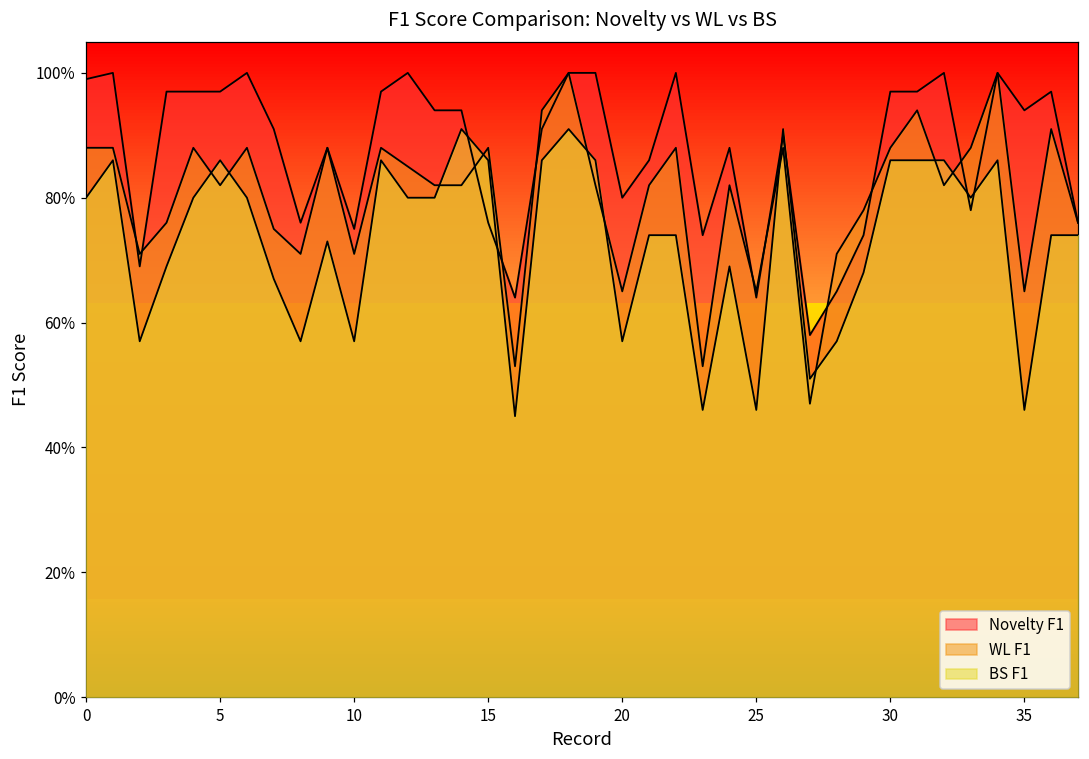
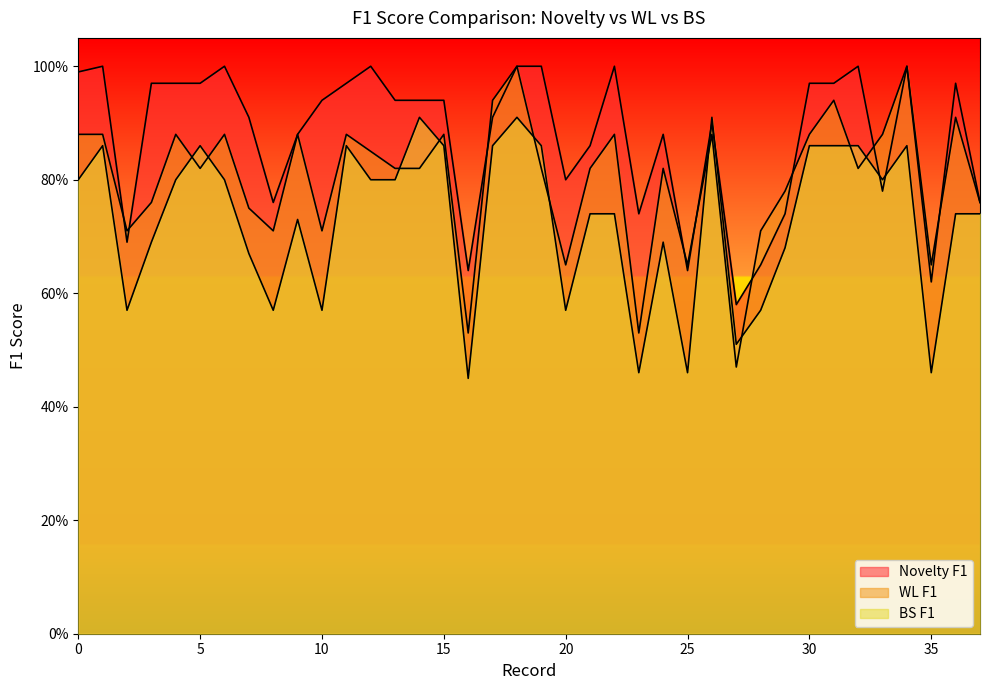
  {
    "Novelty F1": {
      "0": "99%",
      "5": "97%",
-     "10": "75%",
-     "15": "76%",
+     "10": "94%",
+     "15": "94%",
      "20": "80%",
      "25": "64%",
      "30": "97%",
-     "35": "94%"
+     "35": "62%"
    }
  }
